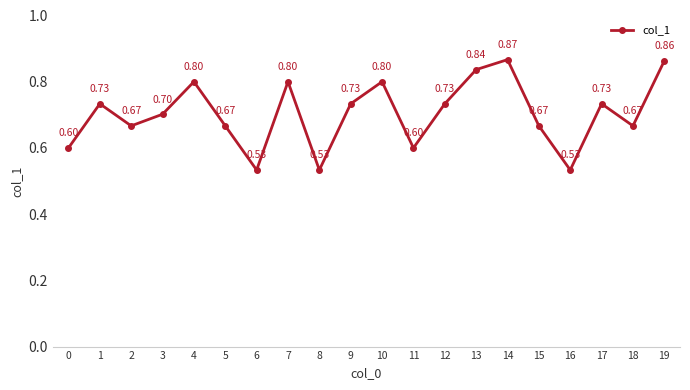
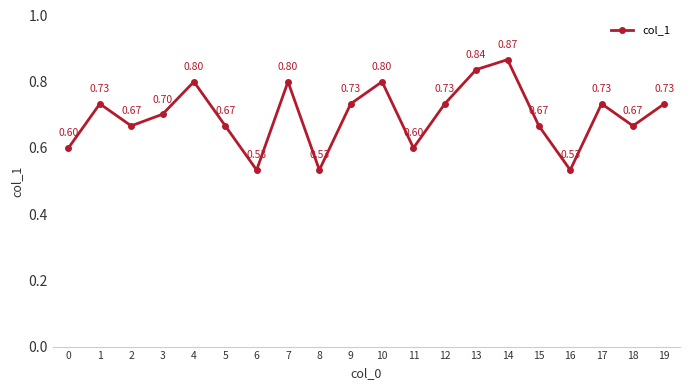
  {
    "0": 0.60,
    "1": 0.73,
    "2": 0.67,
    "3": 0.70,
    "4": 0.80,
    "5": 0.67,
    "6": 0.53,
    "7": 0.80,
    "8": 0.53,
    "9": 0.73,
    "10": 0.80,
    "11": 0.60,
    "12": 0.73,
    "13": 0.84,
    "14": 0.87,
    "15": 0.67,
    "16": 0.53,
    "17": 0.73,
    "18": 0.67,
-   "19": 0.86
+   "19": 0.73
  }
